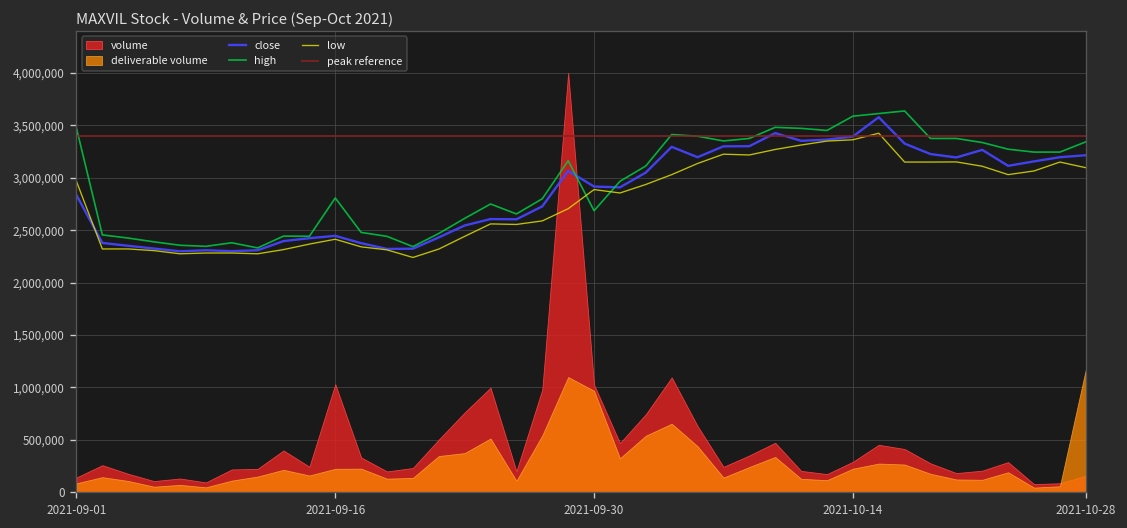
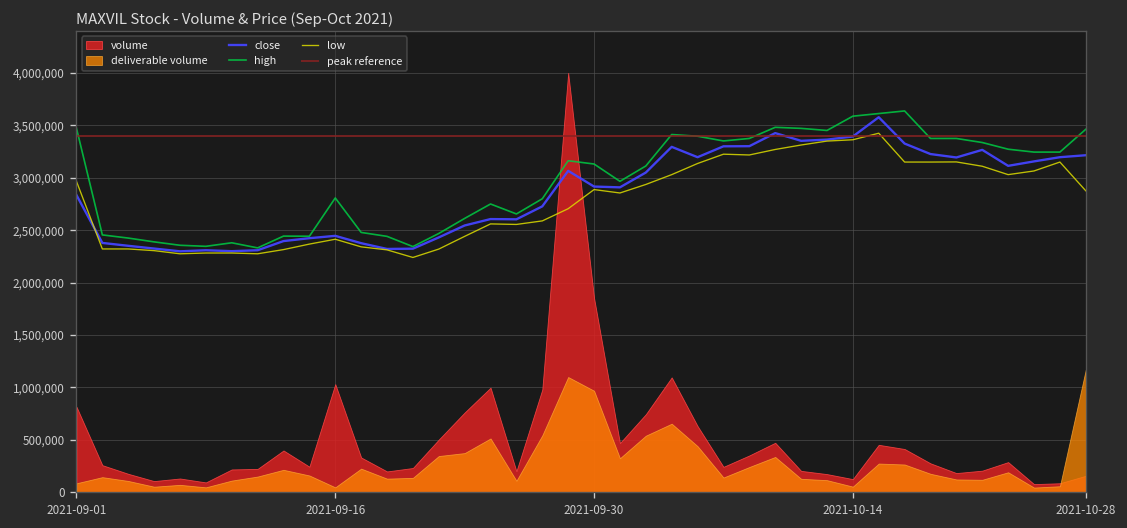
  {
    "volume": {
-     "2021-09-01": "100,000",
+     "2021-09-01": "800,000",
      "2021-09-16": "1,000,000",
-     "2021-09-30": "1,000,000",
-     "2021-10-14": "300,000",
+     "2021-09-30": "1,900,000",
+     "2021-10-14": "100,000",
      "2021-10-28": "200,000"
    },
    "close": {
      "2021-09-01": "2,800,000",
      "2021-09-16": "2,400,000",
      "2021-10-14": "3,400,000",
      "2021-10-28": "3,200,000"
    },
    "high": {
      "2021-09-01": "3,500,000",
      "2021-09-16": "2,800,000",
-     "2021-09-30": "2,700,000",
+     "2021-09-30": "3,100,000",
      "2021-10-14": "3,600,000",
-     "2021-10-28": "3,300,000"
+     "2021-10-28": "3,500,000"
    },
    "deliverable volume": {
      "2021-09-01": "100,000",
-     "2021-09-16": "200,000",
+     "2021-09-16": "0",
      "2021-09-30": "1,000,000",
-     "2021-10-14": "200,000",
+     "2021-10-14": "100,000",
      "2021-10-28": "1,200,000"
    },
    "low": {
      "2021-09-01": "3,000,000",
      "2021-09-16": "2,400,000",
      "2021-10-14": "3,400,000",
-     "2021-10-28": "3,100,000"
+     "2021-10-28": "2,900,000"
    }
  }
